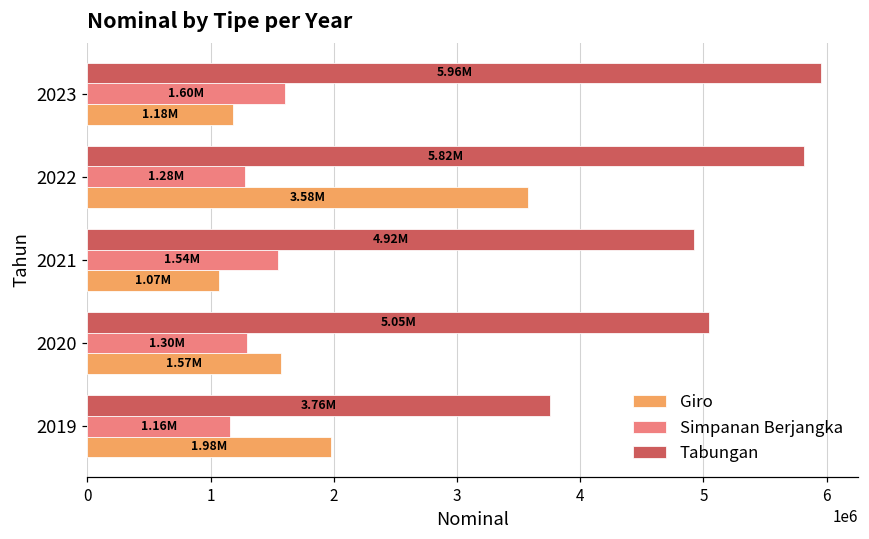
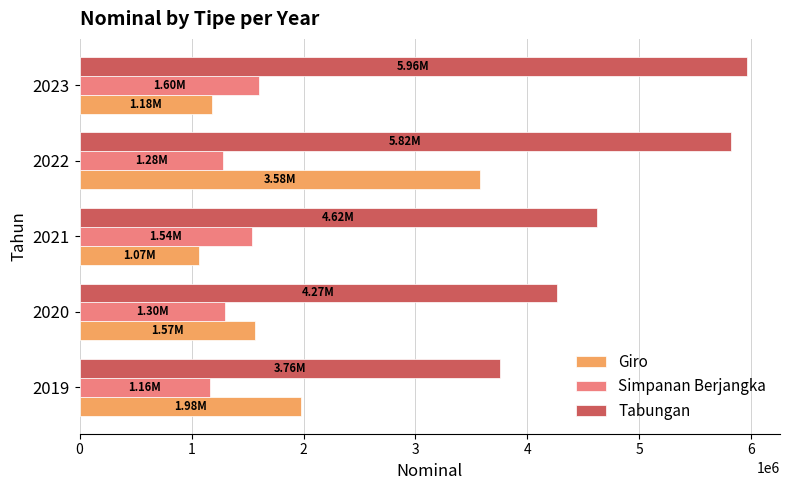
  {
    "Tabungan": {
      "2023": "5.96M",
      "2022": "5.82M",
-     "2021": "4.92M",
-     "2020": "5.05M",
+     "2021": "4.62M",
+     "2020": "4.27M",
      "2019": "3.76M"
    }
  }
